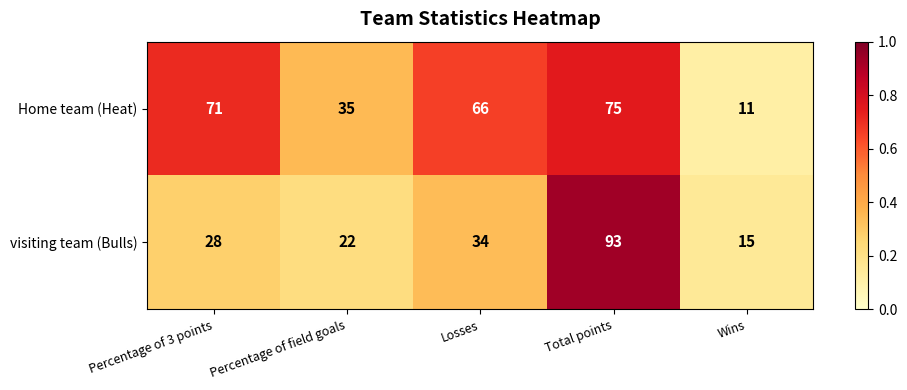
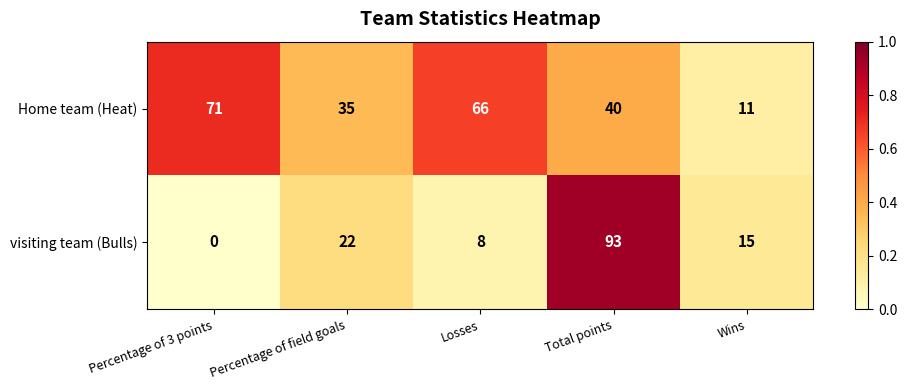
  {
    "Home team (Heat)": {
      "Percentage of 3 points": 71,
      "Percentage of field goals": 35,
      "Losses": 66,
-     "Total points": 75,
+     "Total points": 40,
      "Wins": 11
    },
    "visiting team (Bulls)": {
-     "Percentage of 3 points": 28,
+     "Percentage of 3 points": 0,
      "Percentage of field goals": 22,
-     "Losses": 34,
+     "Losses": 8,
      "Total points": 93,
      "Wins": 15
    }
  }
